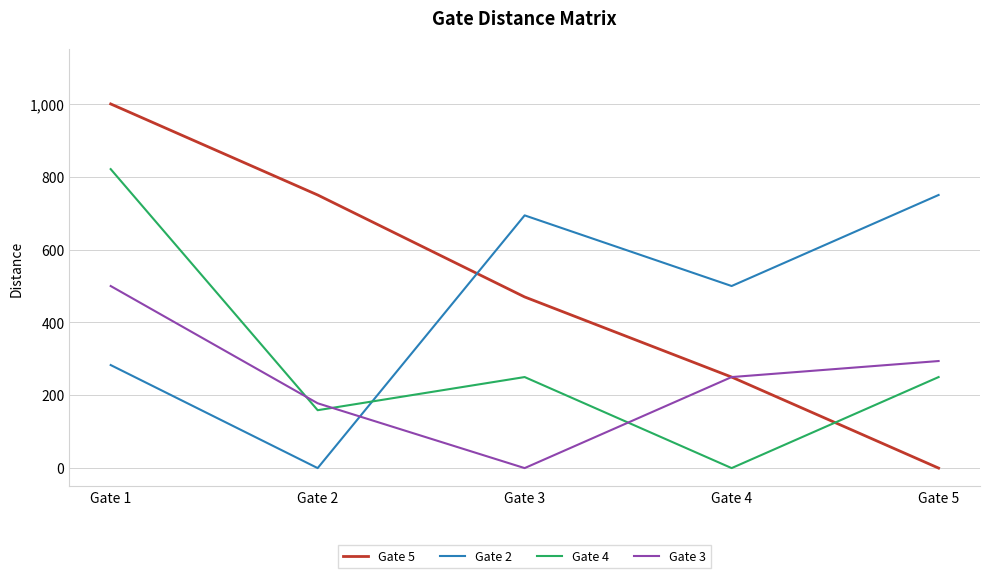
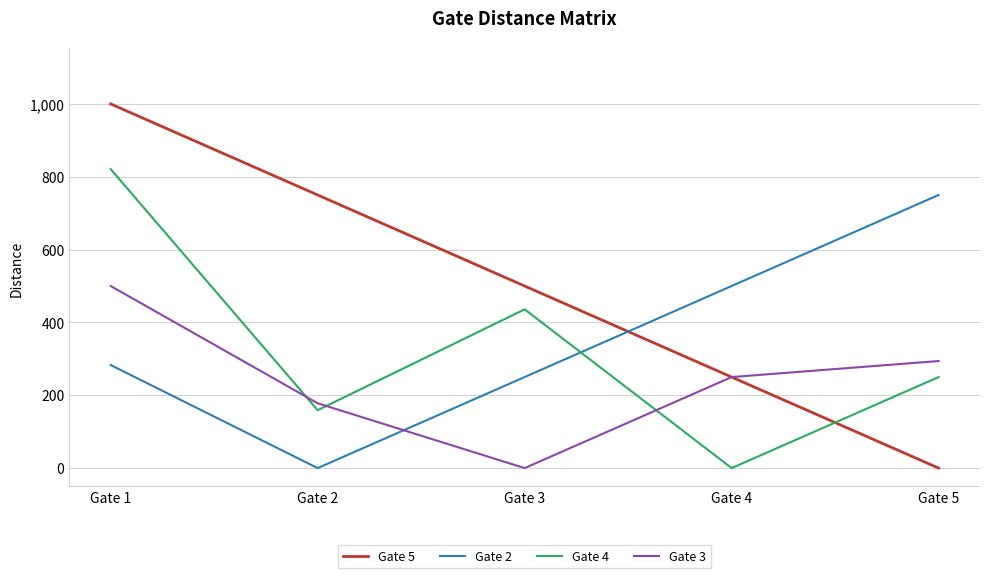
  {
    "Gate 5": {
      "Gate 1": "1,000",
      "Gate 2": "750",
-     "Gate 3": "470",
+     "Gate 3": "500",
      "Gate 5": "0"
    },
    "Gate 2": {
      "Gate 1": "280",
      "Gate 2": "0",
-     "Gate 3": "690",
+     "Gate 3": "250",
      "Gate 4": "500",
      "Gate 5": "750"
    },
    "Gate 4": {
      "Gate 1": "820",
      "Gate 2": "160",
-     "Gate 3": "250",
+     "Gate 3": "440",
      "Gate 4": "0",
      "Gate 5": "250"
    },
    "Gate 3": {
      "Gate 1": "500",
      "Gate 2": "180",
      "Gate 3": "0",
      "Gate 5": "290"
    }
  }
